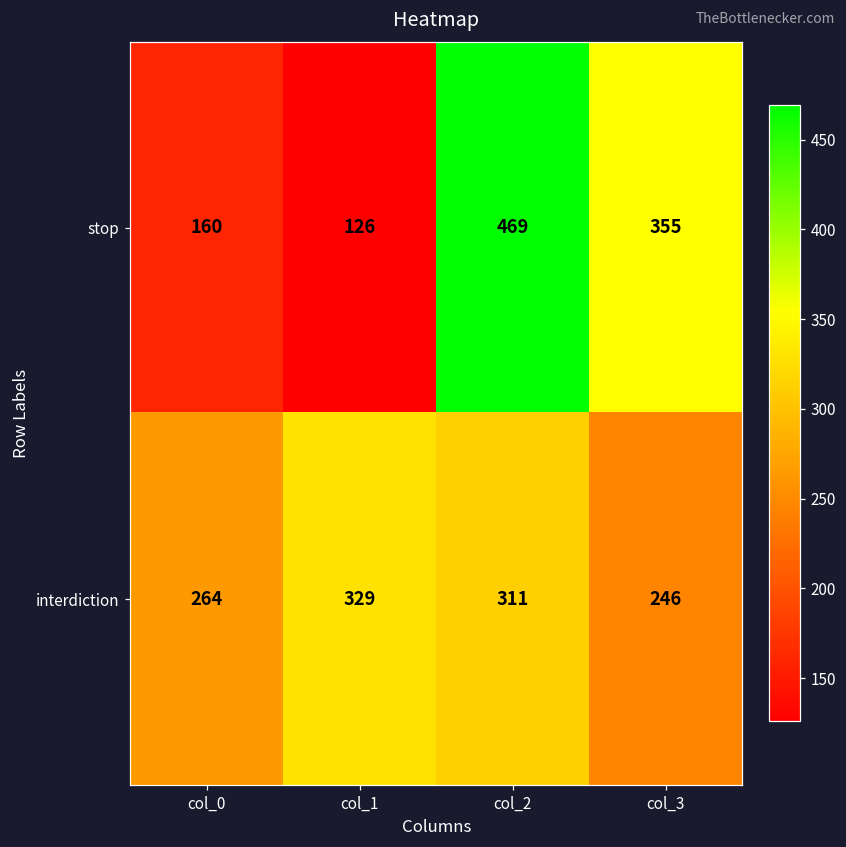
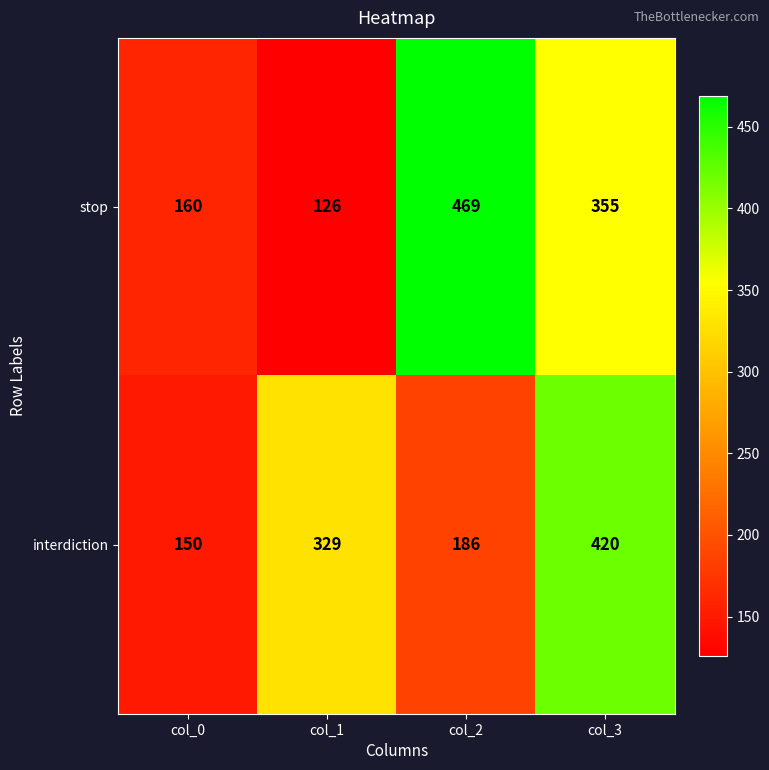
  {
    "stop": {
      "col_0": 160,
      "col_1": 126,
      "col_2": 469,
      "col_3": 355
    },
    "interdiction": {
-     "col_0": 264,
+     "col_0": 150,
      "col_1": 329,
-     "col_2": 311,
-     "col_3": 246
+     "col_2": 186,
+     "col_3": 420
    }
  }
